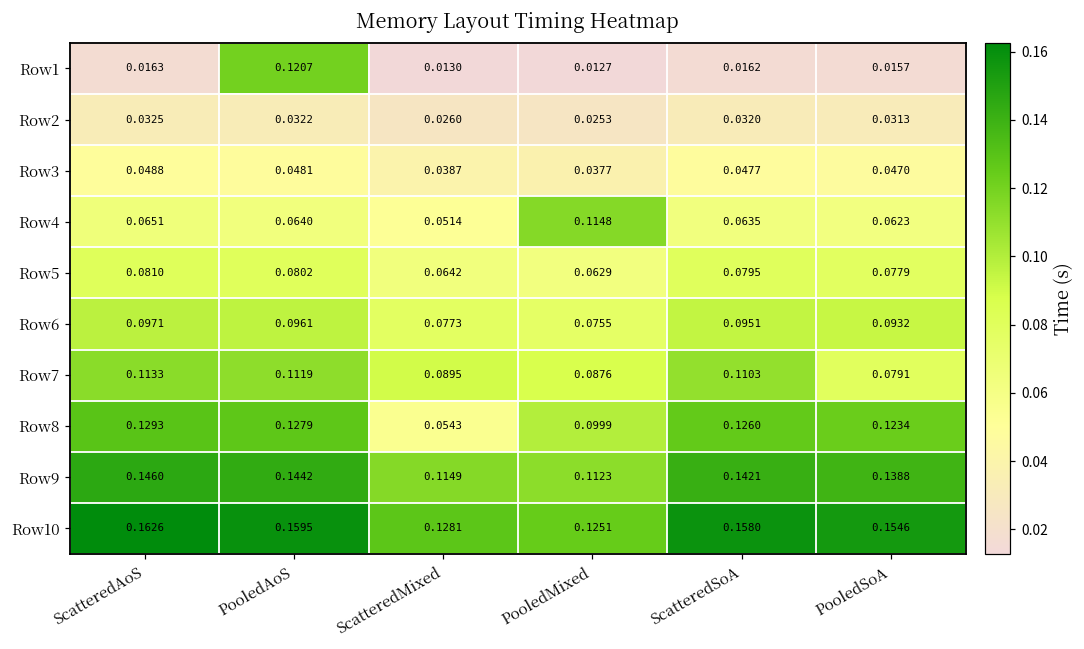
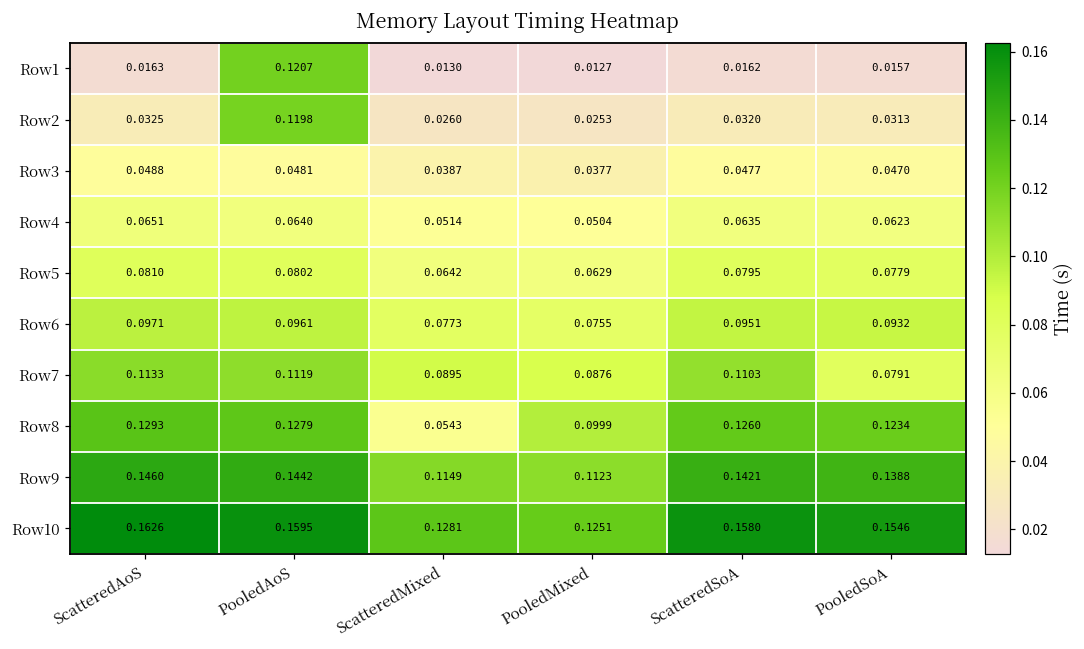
  {
    "Row1": {
      "ScatteredAoS": 0.0163,
      "PooledAoS": 0.1207,
      "ScatteredMixed": 0.0130,
      "PooledMixed": 0.0127,
      "ScatteredSoA": 0.0162,
      "PooledSoA": 0.0157
    },
    "Row2": {
      "ScatteredAoS": 0.0325,
-     "PooledAoS": 0.0322,
+     "PooledAoS": 0.1198,
      "ScatteredMixed": 0.0260,
      "PooledMixed": 0.0253,
      "ScatteredSoA": 0.0320,
      "PooledSoA": 0.0313
    },
    "Row3": {
      "ScatteredAoS": 0.0488,
      "PooledAoS": 0.0481,
      "ScatteredMixed": 0.0387,
      "PooledMixed": 0.0377,
      "ScatteredSoA": 0.0477,
      "PooledSoA": 0.0470
    },
    "Row4": {
      "ScatteredAoS": 0.0651,
      "PooledAoS": 0.0640,
      "ScatteredMixed": 0.0514,
-     "PooledMixed": 0.1148,
+     "PooledMixed": 0.0504,
      "ScatteredSoA": 0.0635,
      "PooledSoA": 0.0623
    },
    "Row5": {
      "ScatteredAoS": 0.0810,
      "PooledAoS": 0.0802,
      "ScatteredMixed": 0.0642,
      "PooledMixed": 0.0629,
      "ScatteredSoA": 0.0795,
      "PooledSoA": 0.0779
    },
    "Row6": {
      "ScatteredAoS": 0.0971,
      "PooledAoS": 0.0961,
      "ScatteredMixed": 0.0773,
      "PooledMixed": 0.0755,
      "ScatteredSoA": 0.0951,
      "PooledSoA": 0.0932
    },
    "Row7": {
      "ScatteredAoS": 0.1133,
      "PooledAoS": 0.1119,
      "ScatteredMixed": 0.0895,
      "PooledMixed": 0.0876,
      "ScatteredSoA": 0.1103,
      "PooledSoA": 0.0791
    },
    "Row8": {
      "ScatteredAoS": 0.1293,
      "PooledAoS": 0.1279,
      "ScatteredMixed": 0.0543,
      "PooledMixed": 0.0999,
      "ScatteredSoA": 0.1260,
      "PooledSoA": 0.1234
    },
    "Row9": {
      "ScatteredAoS": 0.1460,
      "PooledAoS": 0.1442,
      "ScatteredMixed": 0.1149,
      "PooledMixed": 0.1123,
      "ScatteredSoA": 0.1421,
      "PooledSoA": 0.1388
    },
    "Row10": {
      "ScatteredAoS": 0.1626,
      "PooledAoS": 0.1595,
      "ScatteredMixed": 0.1281,
      "PooledMixed": 0.1251,
      "ScatteredSoA": 0.1580,
      "PooledSoA": 0.1546
    }
  }
